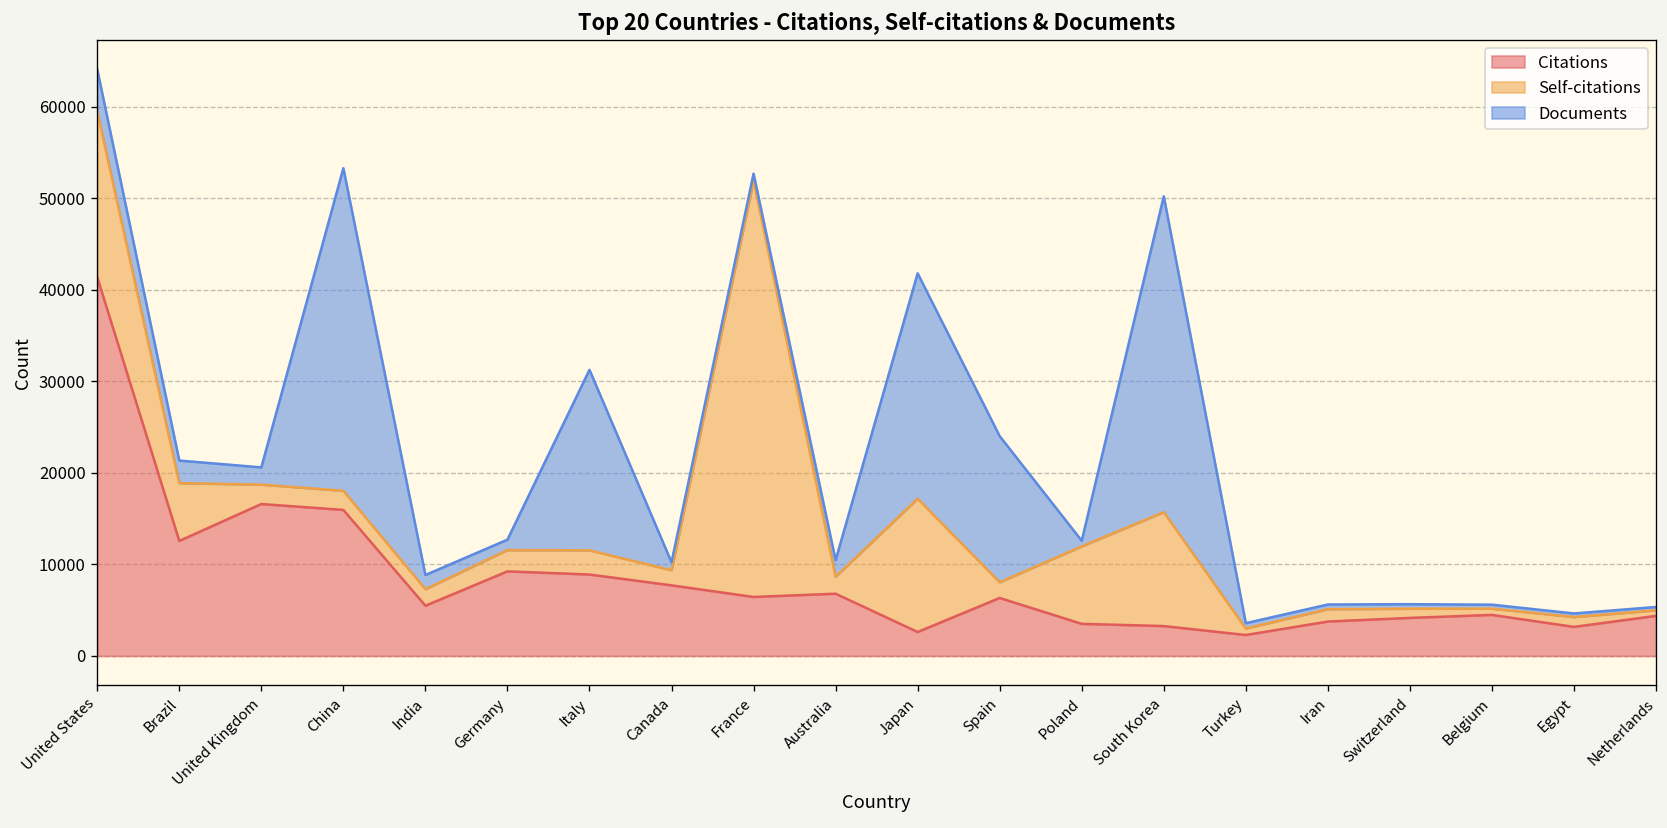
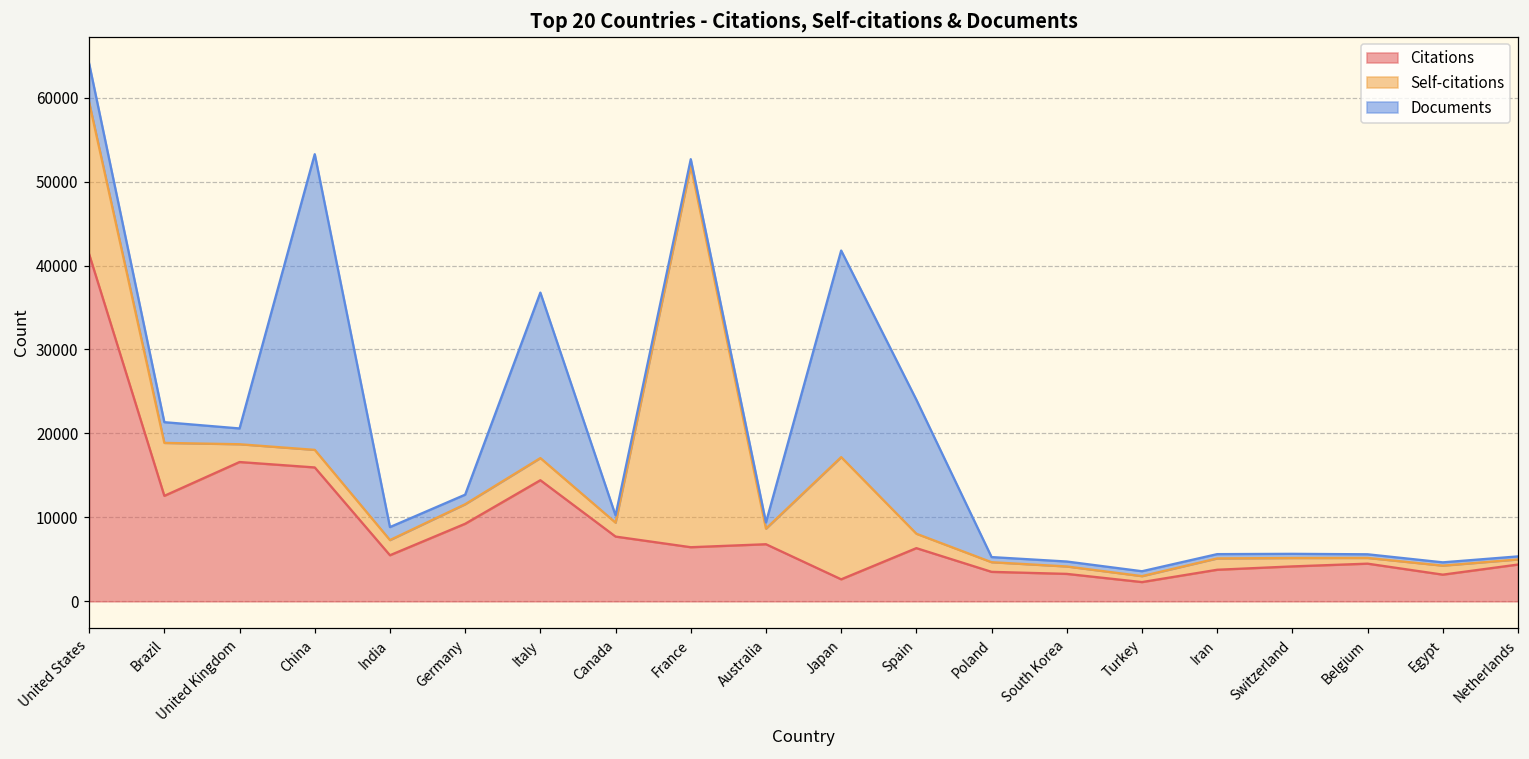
  {
    "Citations": {
      "United States": 41000,
      "Brazil": 13000,
      "United Kingdom": 17000,
      "China": 16000,
      "India": 5000,
      "Germany": 9000,
-     "Italy": 9000,
+     "Italy": 14000,
      "Canada": 8000,
      "France": 6000,
      "Australia": 7000,
      "Japan": 3000,
      "Spain": 6000,
      "Poland": 4000,
      "South Korea": 3000,
      "Turkey": 2000,
      "Iran": 4000,
      "Switzerland": 4000,
      "Belgium": 4000,
      "Egypt": 3000,
      "Netherlands": 4000
    },
    "Self-citations": {
      "United States": 18000,
      "Brazil": 6000,
      "United Kingdom": 2000,
      "China": 2000,
      "India": 2000,
      "Germany": 2000,
      "Italy": 3000,
      "Canada": 2000,
      "France": 45000,
      "Australia": 2000,
      "Japan": 15000,
      "Spain": 2000,
-     "Poland": 8000,
-     "South Korea": 12000,
+     "Poland": 1000,
+     "South Korea": 1000,
      "Turkey": 1000,
      "Iran": 1000,
      "Switzerland": 1000,
      "Belgium": 1000,
      "Egypt": 1000,
      "Netherlands": 1000
    },
    "Documents": {
      "United States": 5000,
      "Brazil": 2000,
      "United Kingdom": 2000,
      "China": 35000,
      "India": 2000,
      "Germany": 1000,
      "Italy": 20000,
      "Canada": 1000,
      "France": 1000,
-     "Australia": 2000,
+     "Australia": 1000,
      "Japan": 25000,
      "Spain": 16000,
      "Poland": 1000,
-     "South Korea": 34000,
+     "South Korea": 1000,
      "Turkey": 1000,
      "Iran": 1000,
      "Switzerland": 0,
      "Belgium": 0,
      "Egypt": 0,
      "Netherlands": 0
    }
  }
